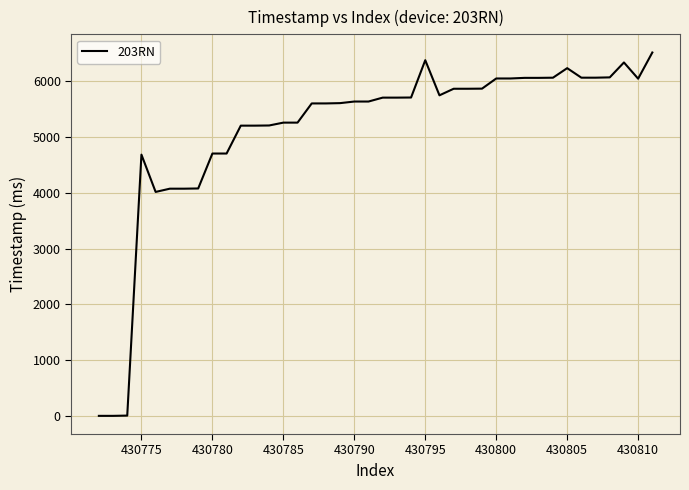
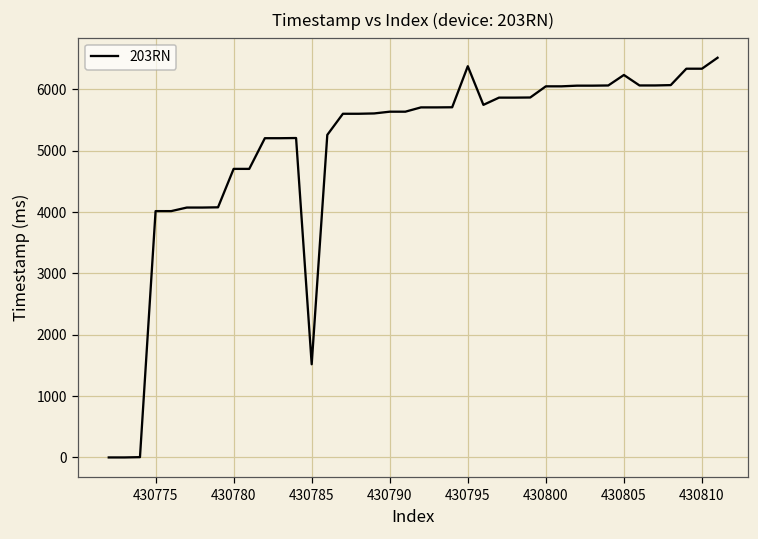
  {
-   "430775": 4700,
+   "430775": 4000,
    "430780": 4700,
-   "430785": 5300,
+   "430785": 1500,
    "430790": 5600,
    "430795": 6400,
    "430800": 6000,
    "430805": 6200,
-   "430810": 6000
+   "430810": 6300
  }
